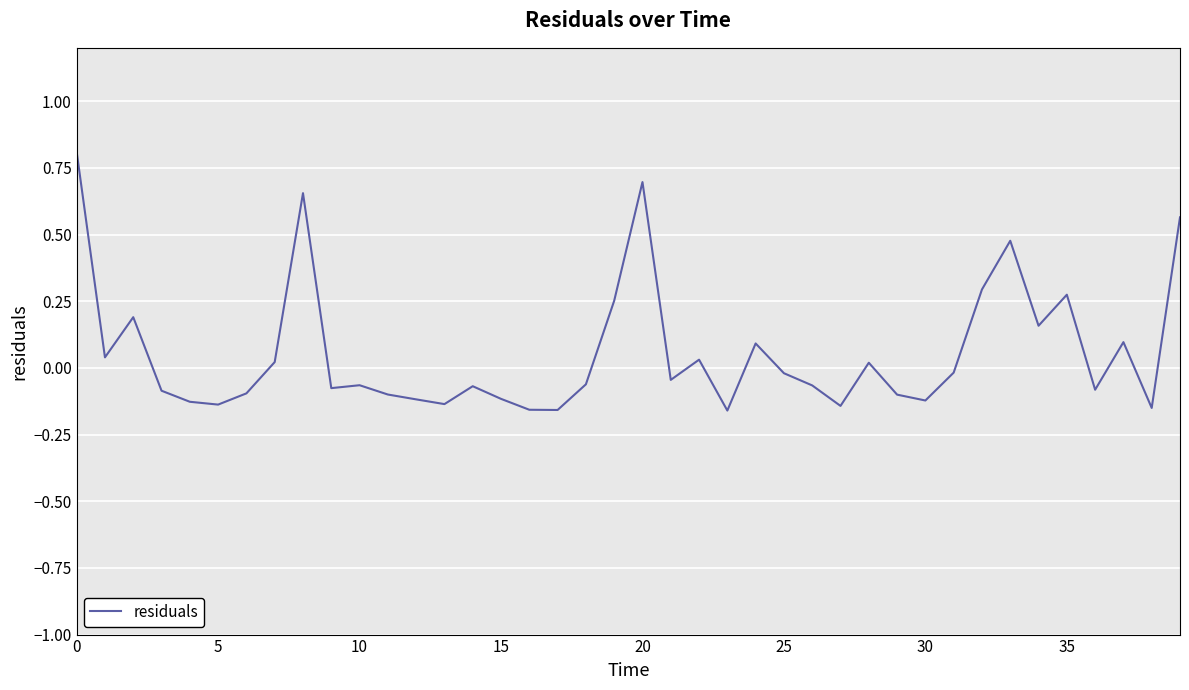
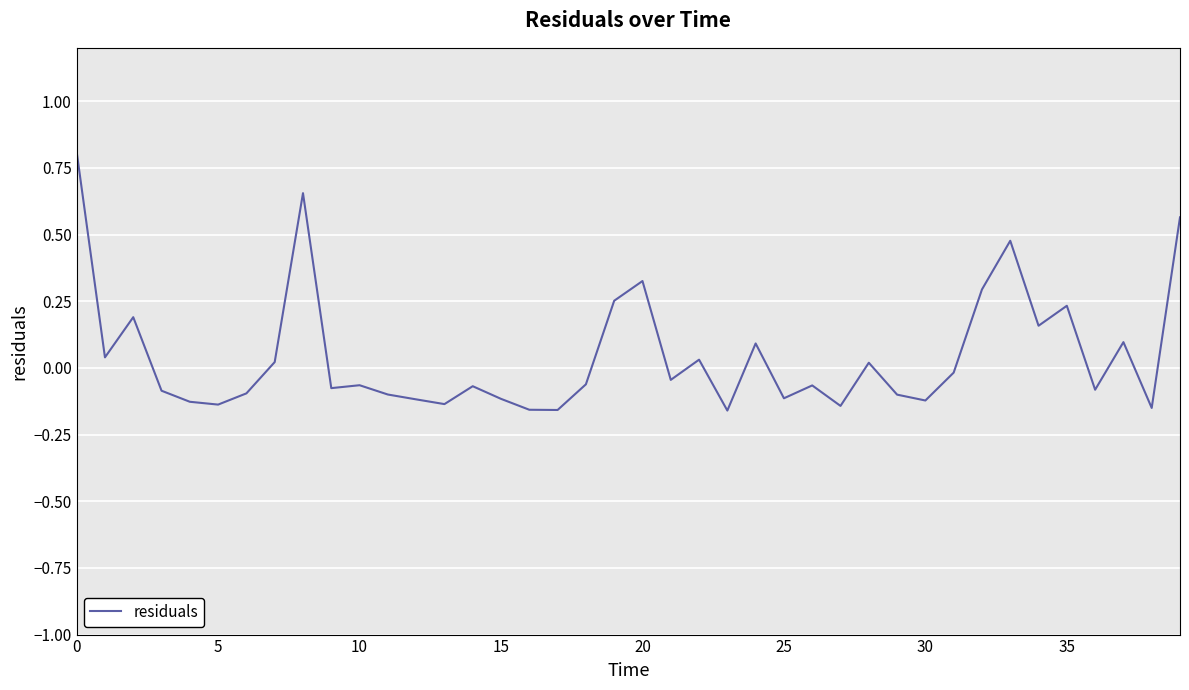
  {
    "0": 0.81,
    "5": -0.14,
    "10": -0.07,
    "15": -0.12,
-   "20": 0.70,
-   "25": -0.02,
+   "20": 0.33,
+   "25": -0.11,
    "30": -0.12,
-   "35": 0.27
+   "35": 0.23
  }
